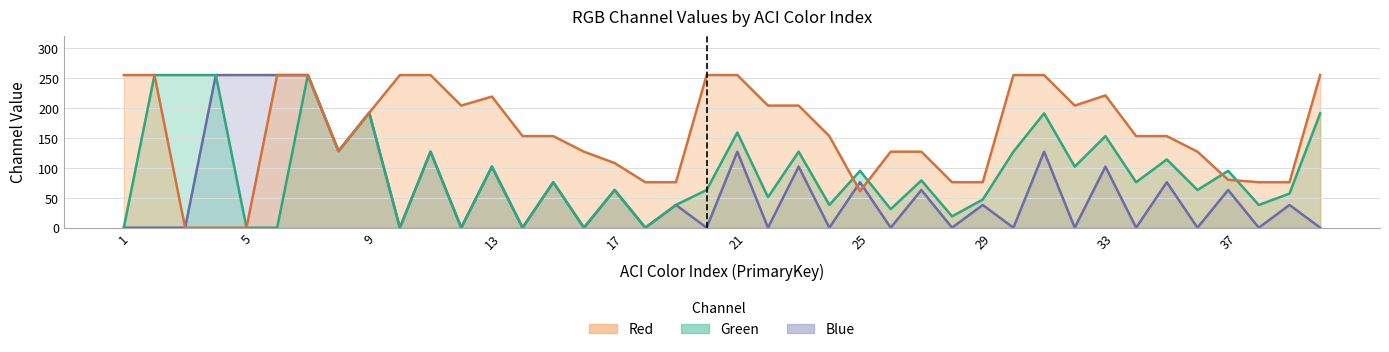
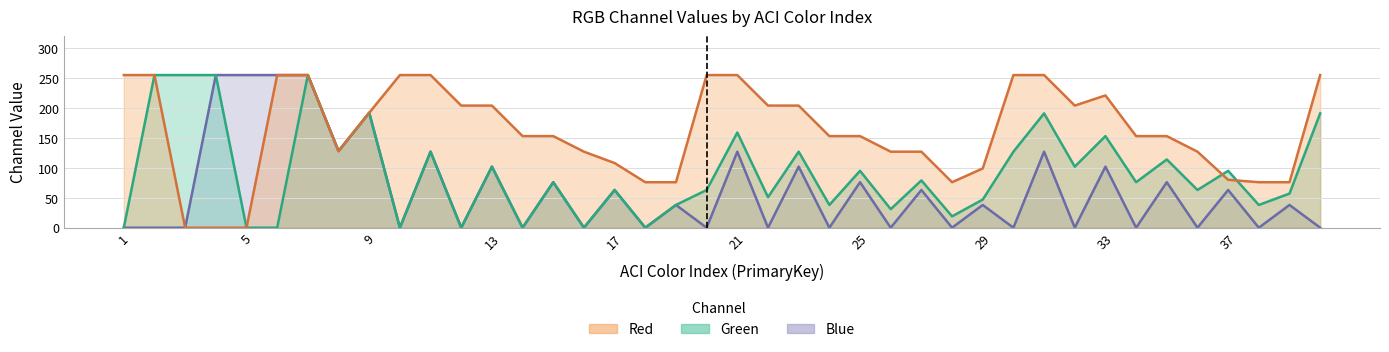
  {
    "Red": {
      "1": 260,
-     "13": 220,
+     "13": 200,
      "17": 110,
      "21": 260,
-     "25": 60,
-     "29": 80,
+     "25": 150,
+     "29": 100,
      "33": 220,
      "37": 80
    }
  }
